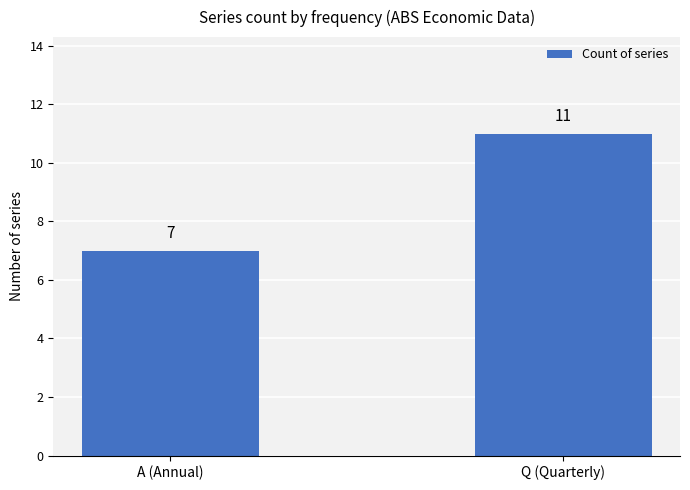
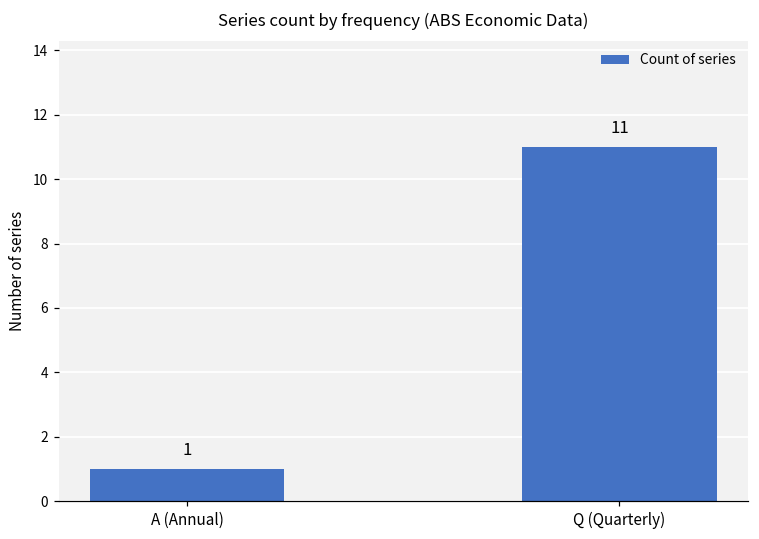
  {
-   "A (Annual)": 7,
+   "A (Annual)": 1,
    "Q (Quarterly)": 11
  }
